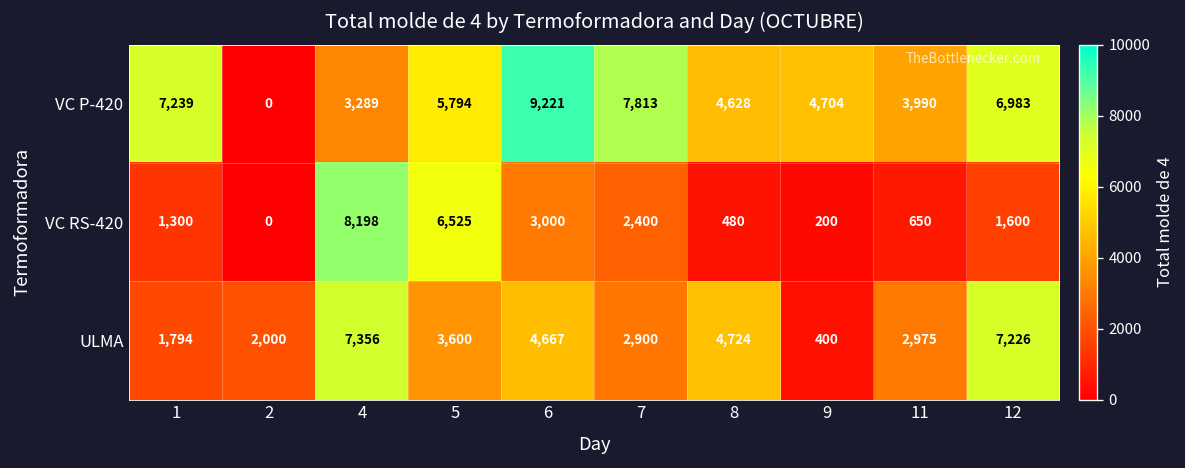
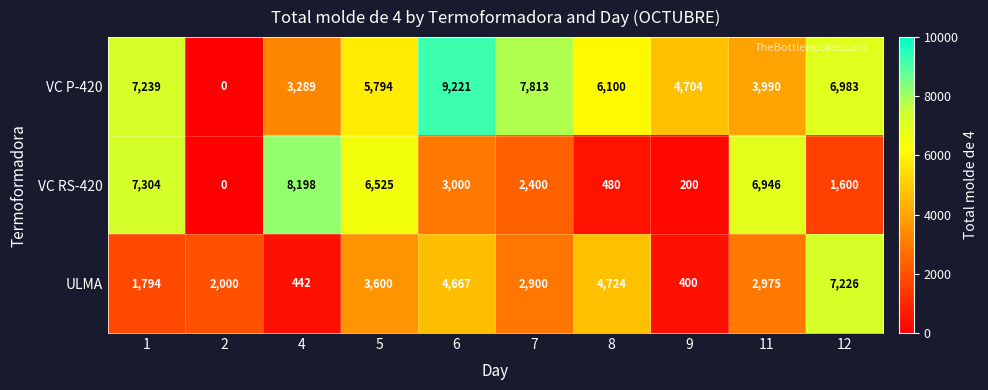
  {
    "VC P-420": {
      "1": "7,239",
      "2": "0",
      "4": "3,289",
      "5": "5,794",
      "6": "9,221",
      "7": "7,813",
-     "8": "4,628",
+     "8": "6,100",
      "9": "4,704",
      "11": "3,990"
    },
    "VC RS-420": {
-     "1": "1,300",
+     "1": "7,304",
      "2": "0",
      "4": "8,198",
      "5": "6,525",
      "6": "3,000",
      "7": "2,400",
      "8": "480",
      "9": "200",
-     "11": "650",
+     "11": "6,946",
      "12": "1,600"
    },
    "ULMA": {
      "1": "1,794",
      "2": "2,000",
-     "4": "7,356",
+     "4": "442",
      "5": "3,600",
      "6": "4,667",
      "7": "2,900",
      "8": "4,724",
      "9": "400",
      "11": "2,975",
      "12": "7,226"
    }
  }
